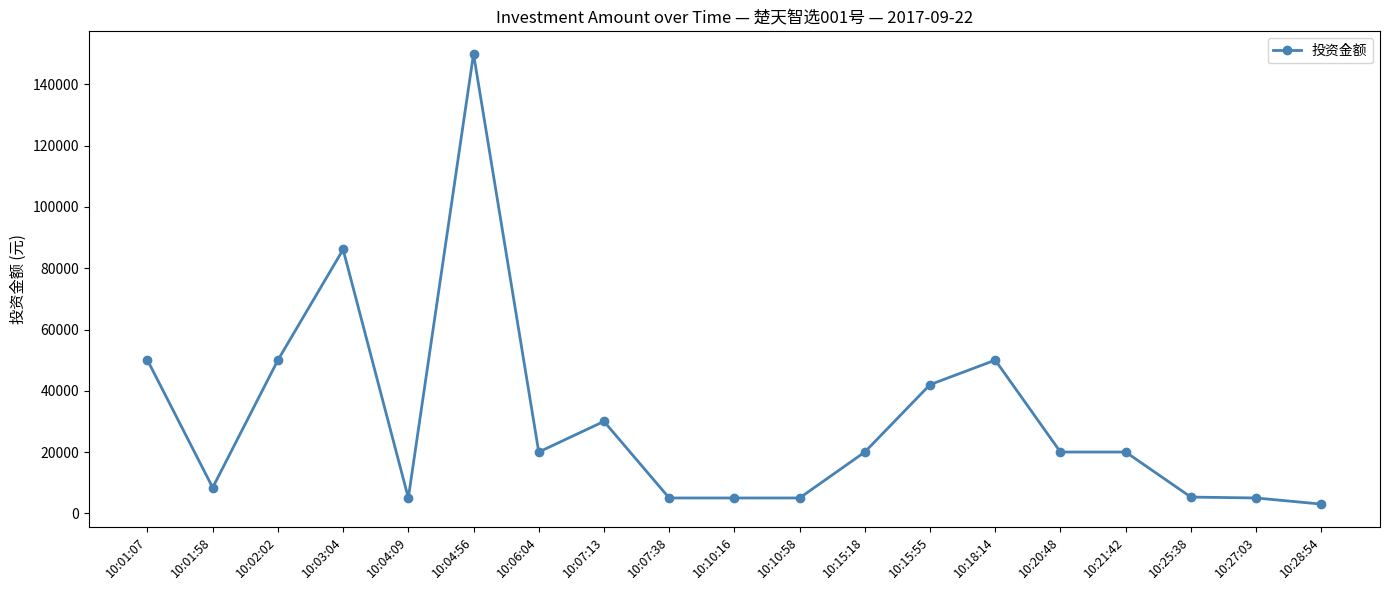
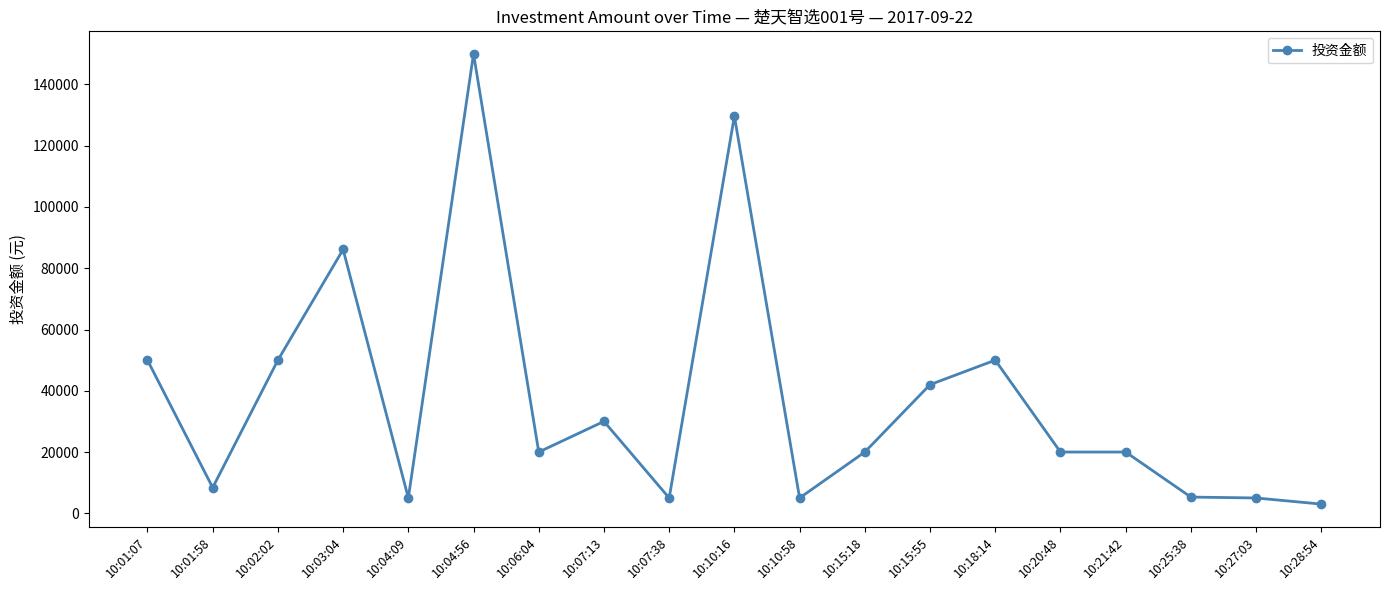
  {
    "10:01:07": 50000,
    "10:01:58": 8000,
    "10:02:02": 50000,
    "10:03:04": 86000,
    "10:04:09": 5000,
    "10:04:56": 150000,
    "10:06:04": 20000,
    "10:07:13": 30000,
    "10:07:38": 5000,
-   "10:10:16": 5000,
+   "10:10:16": 130000,
    "10:10:58": 5000,
    "10:15:18": 20000,
    "10:15:55": 42000,
    "10:18:14": 50000,
    "10:20:48": 20000,
    "10:21:42": 20000,
    "10:25:38": 5000,
    "10:27:03": 5000,
    "10:28:54": 3000
  }
